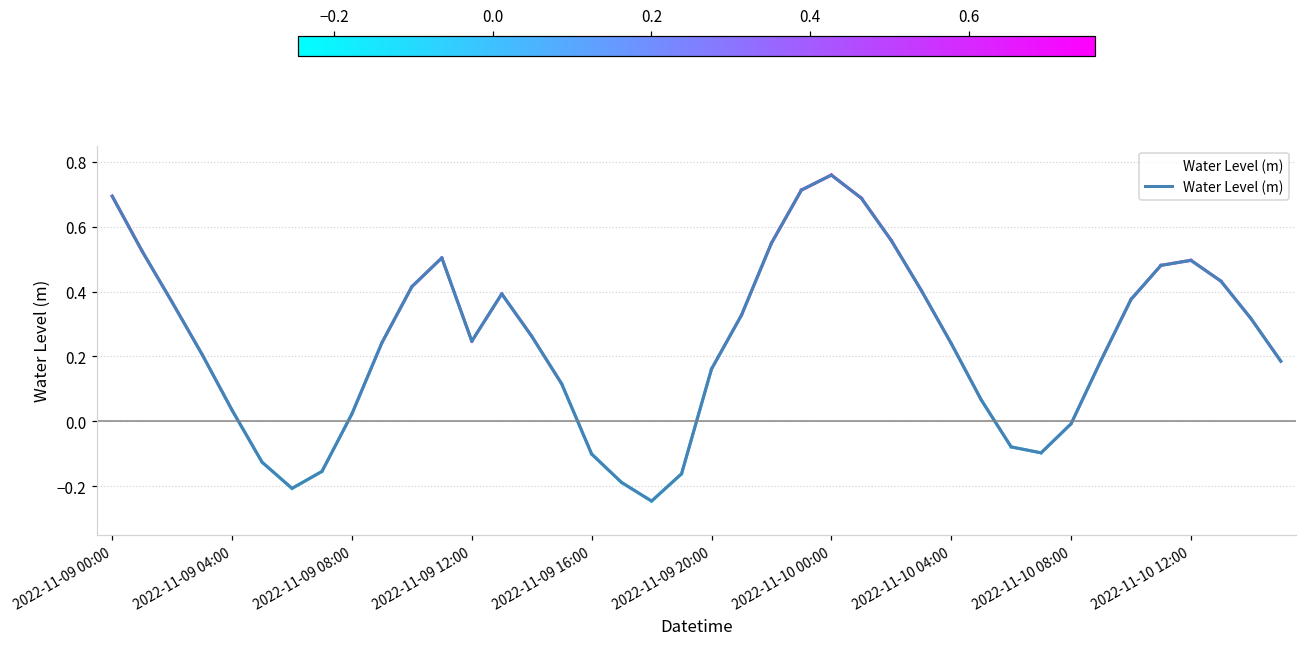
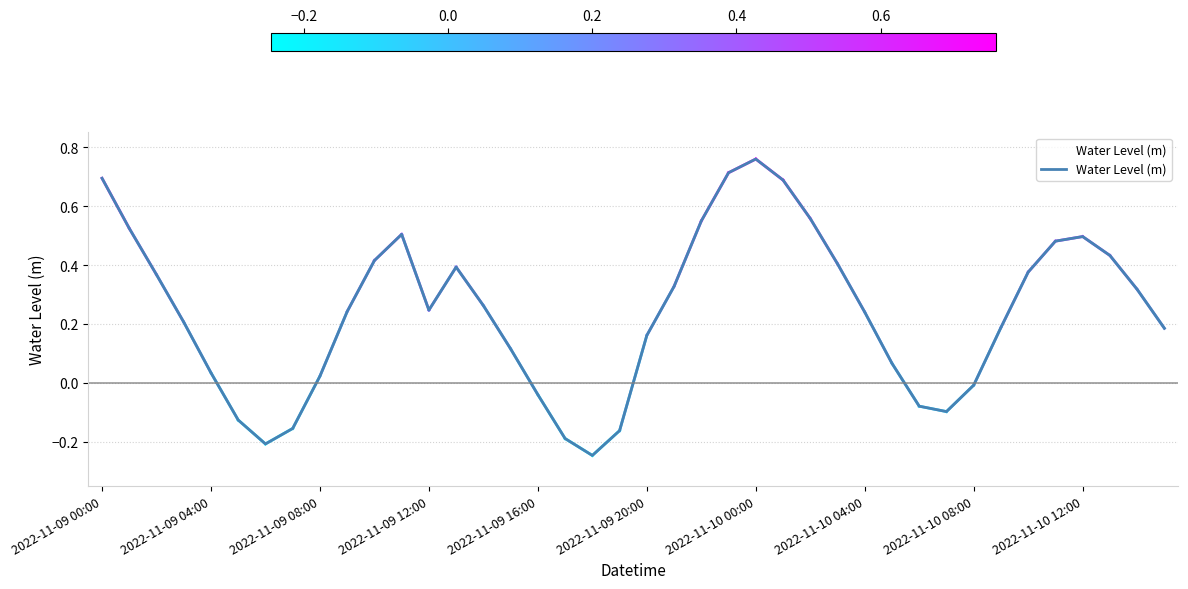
  {
    "Water Level (m)": {
-     "2022-11-09 16:00": -0.10
+     "2022-11-09 16:00": -0.04
    }
  }
